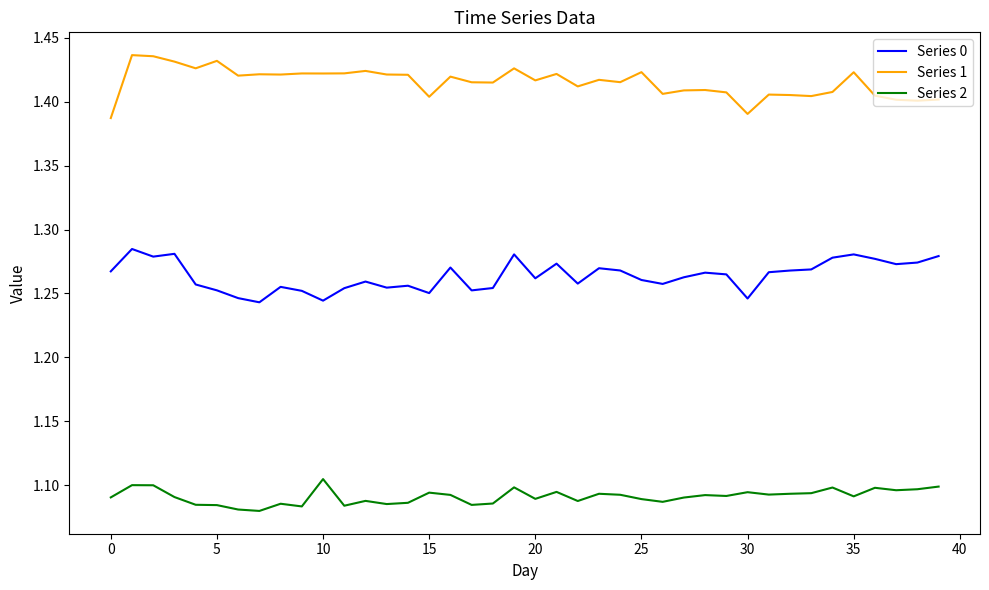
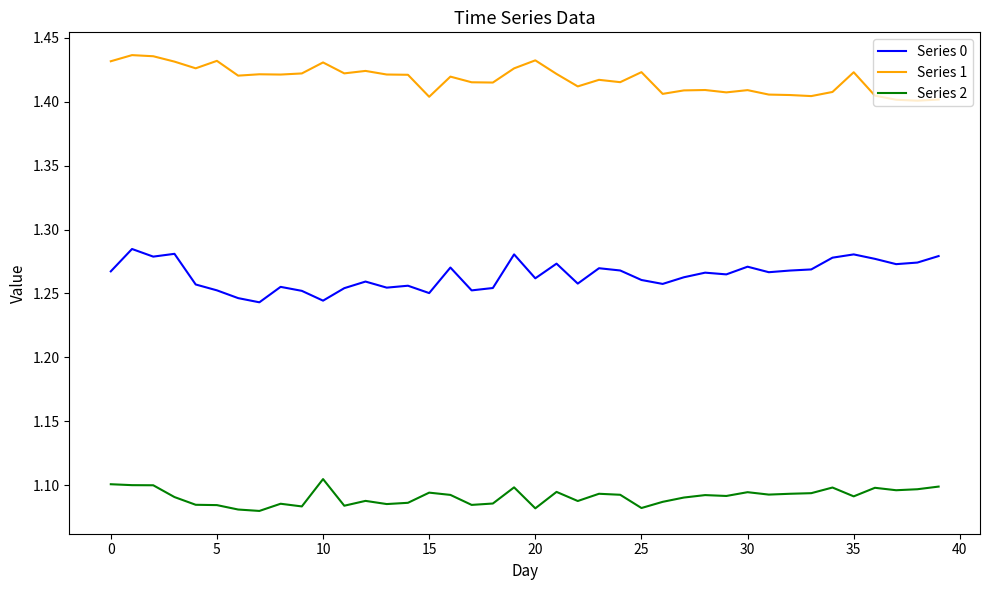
  {
    "Series 0": {
      "0": 1.267,
      "5": 1.252,
      "10": 1.244,
      "15": 1.250,
      "20": 1.262,
      "25": 1.261,
-     "30": 1.246,
+     "30": 1.271,
      "35": 1.281
    },
    "Series 1": {
-     "0": 1.387,
+     "0": 1.432,
      "5": 1.432,
-     "10": 1.422,
+     "10": 1.431,
      "15": 1.404,
-     "20": 1.417,
+     "20": 1.432,
      "25": 1.423,
-     "30": 1.390,
+     "30": 1.409,
      "35": 1.423
    },
    "Series 2": {
-     "0": 1.090,
+     "0": 1.101,
      "5": 1.084,
      "10": 1.105,
      "15": 1.094,
-     "20": 1.089,
-     "25": 1.089,
+     "20": 1.082,
+     "25": 1.082,
      "30": 1.095,
      "35": 1.091
    }
  }
